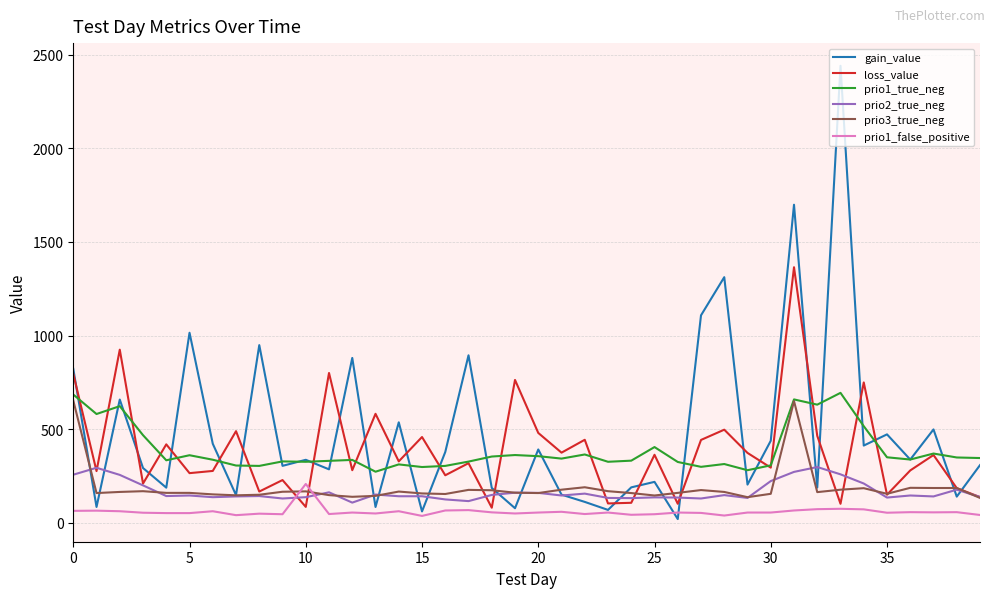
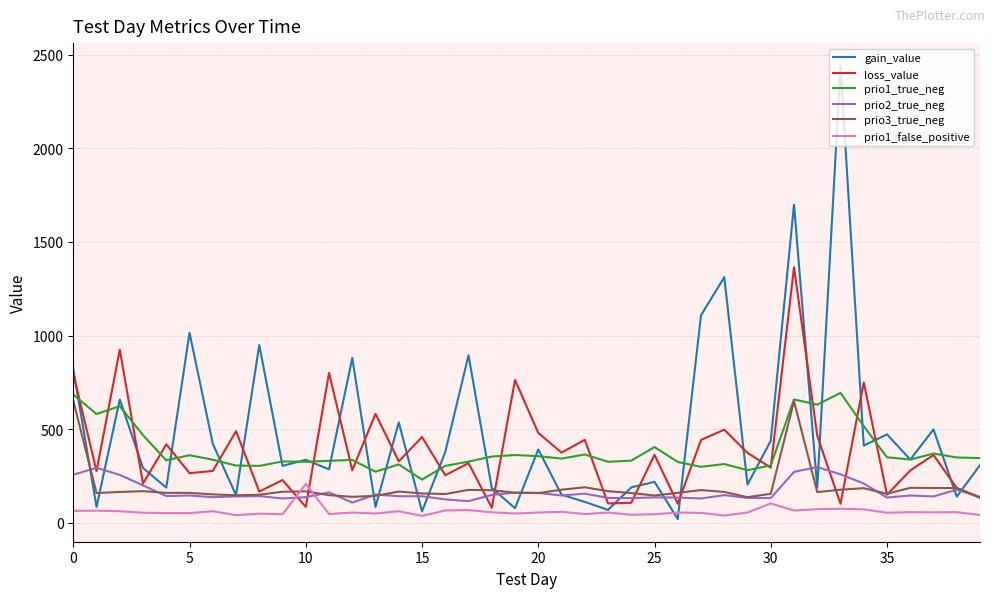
  {
    "gain_value": {
      "0": 820,
      "5": 1010,
      "15": 60,
      "20": 390,
      "25": 220,
      "30": 440,
      "35": 470
    },
    "loss_value": {
      "0": 800,
      "5": 270,
      "10": 90,
      "15": 460,
      "20": 480,
      "25": 360
    },
    "prio1_true_neg": {
      "0": 690,
      "5": 360,
-     "15": 300,
+     "15": 230,
      "20": 360,
      "25": 400,
      "35": 350
    },
    "prio2_true_neg": {
      "0": 260,
      "5": 150,
      "10": 140,
      "15": 140,
-     "30": 220,
+     "30": 130,
      "35": 140
    },
    "prio3_true_neg": {
      "0": 650,
      "5": 160,
      "10": 170,
      "15": 160,
      "30": 160
    },
    "prio1_false_positive": {
      "0": 60,
      "5": 50,
      "10": 210,
      "15": 40,
      "20": 60,
      "25": 50,
-     "30": 60,
+     "30": 100,
      "35": 50
    }
  }
